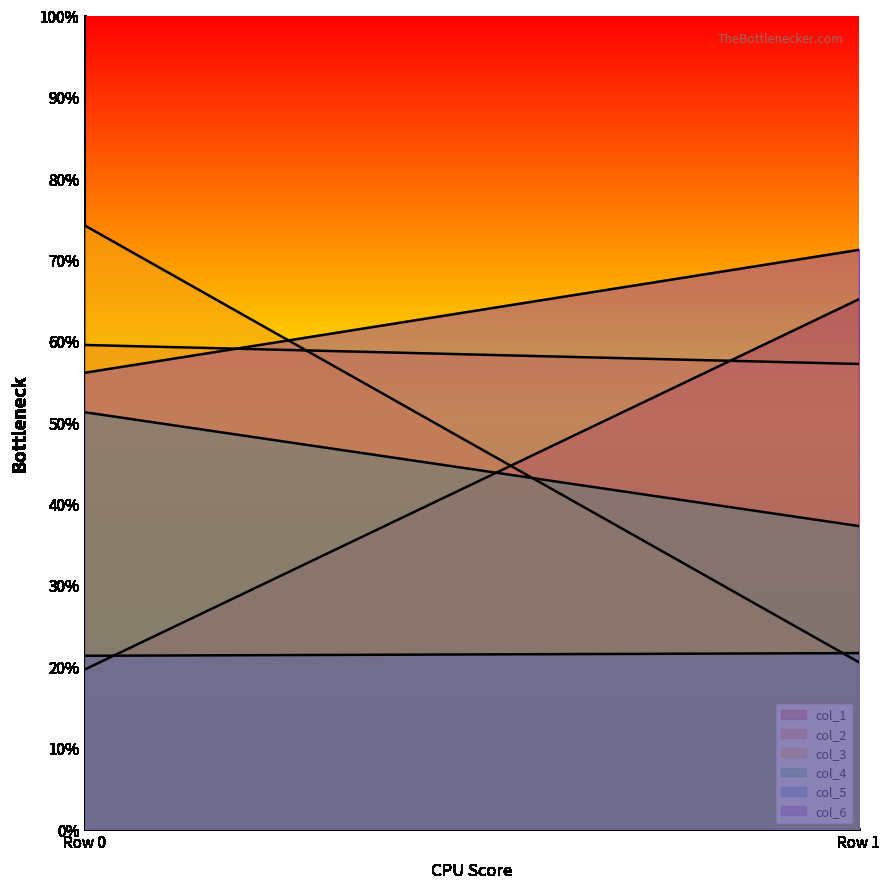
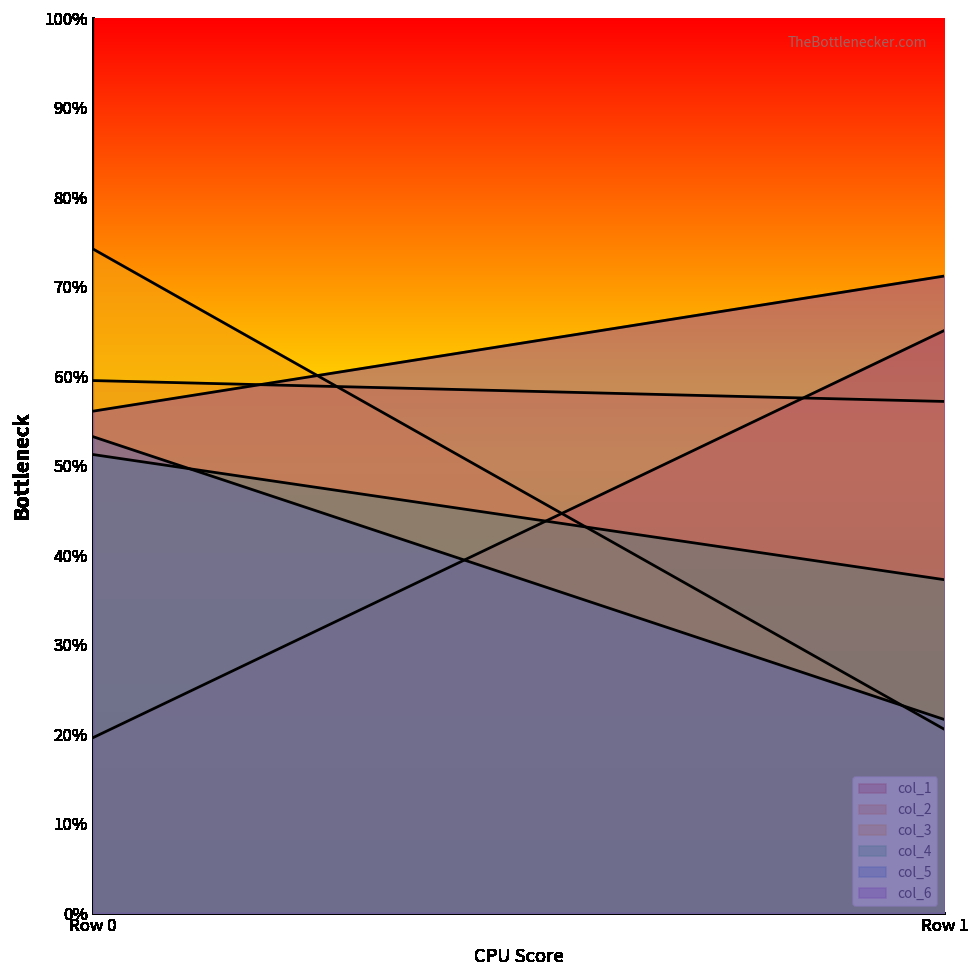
  {
    "col_4": {
      "Row 0": "51%",
      "Row 1": "37%"
    },
    "col_5": {
-     "Row 0": "21%",
+     "Row 0": "53%",
      "Row 1": "22%"
    },
    "col_6": {
      "Row 0": "56%",
      "Row 1": "71%"
    }
  }
